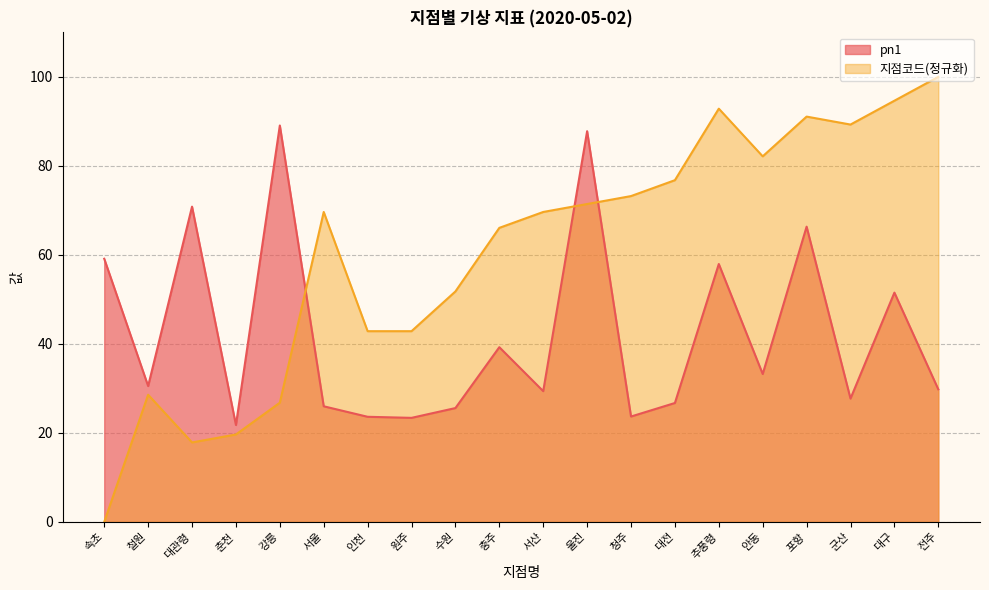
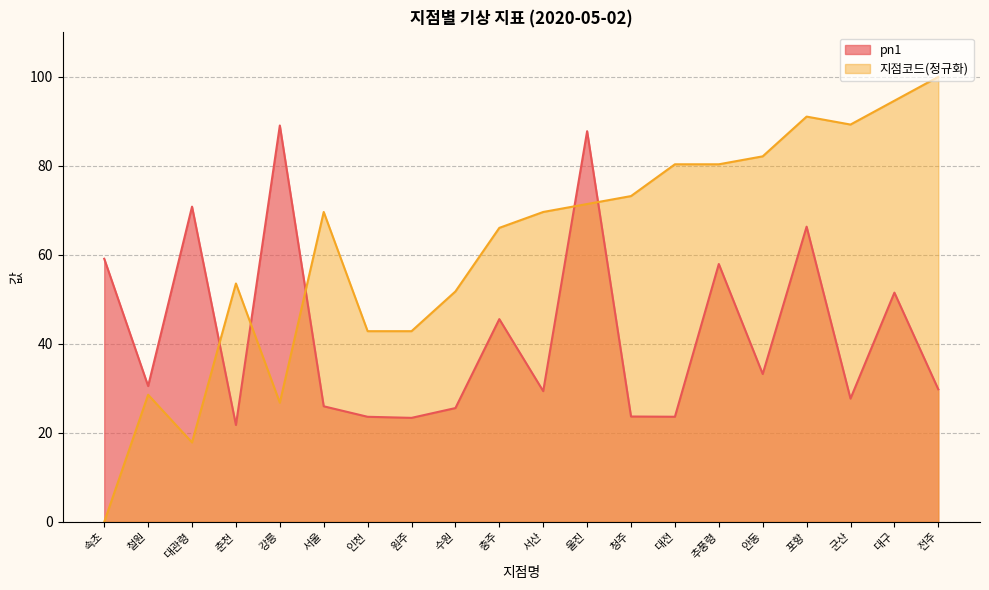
  {
    "pn1": {
      "속초": 59,
      "철원": 31,
      "대관령": 71,
      "춘천": 22,
      "강릉": 89,
      "서울": 26,
      "인천": 24,
      "원주": 23,
      "수원": 26,
-     "충주": 39,
+     "충주": 46,
      "서산": 29,
      "울진": 88,
      "청주": 24,
-     "대전": 27,
+     "대전": 24,
      "추풍령": 58,
      "안동": 33,
      "포항": 66,
      "군산": 28,
      "대구": 52,
      "전주": 30
    },
    "지점코드(정규화)": {
      "속초": 0,
      "철원": 29,
      "대관령": 18,
-     "춘천": 20,
+     "춘천": 54,
      "강릉": 27,
      "서울": 70,
      "인천": 43,
      "원주": 43,
      "수원": 52,
      "충주": 66,
      "서산": 70,
      "울진": 71,
      "청주": 73,
-     "대전": 77,
-     "추풍령": 93,
+     "대전": 80,
+     "추풍령": 80,
      "안동": 82,
      "포항": 91,
      "군산": 89,
      "대구": 95
    }
  }
